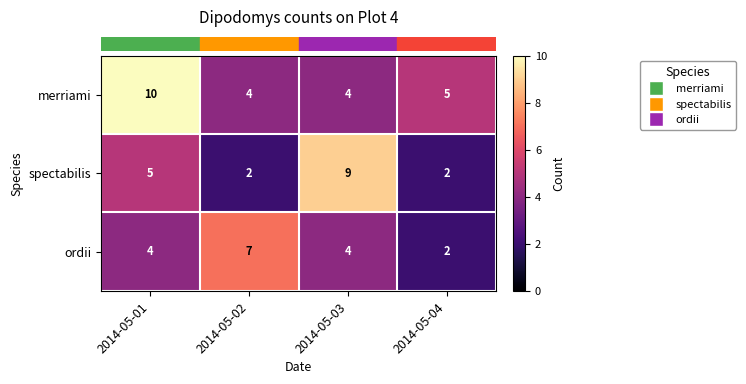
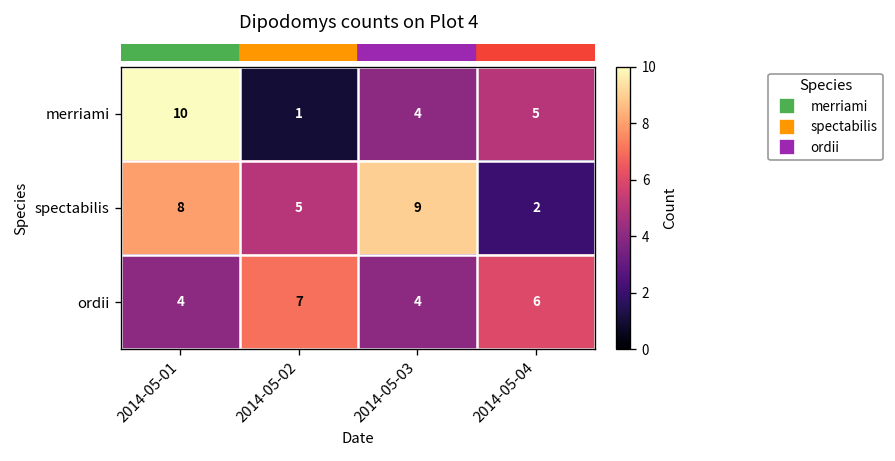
  {
    "merriami": {
      "2014-05-01": 10,
-     "2014-05-02": 4,
+     "2014-05-02": 1,
      "2014-05-03": 4,
      "2014-05-04": 5
    },
    "spectabilis": {
-     "2014-05-01": 5,
-     "2014-05-02": 2,
+     "2014-05-01": 8,
+     "2014-05-02": 5,
      "2014-05-03": 9,
      "2014-05-04": 2
    },
    "ordii": {
      "2014-05-01": 4,
      "2014-05-02": 7,
      "2014-05-03": 4,
-     "2014-05-04": 2
+     "2014-05-04": 6
    }
  }
